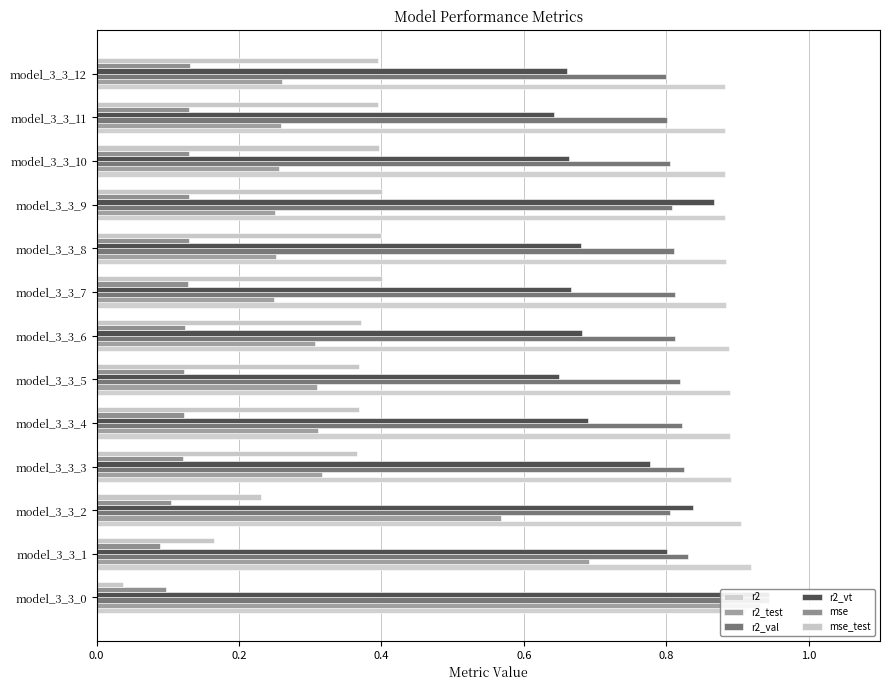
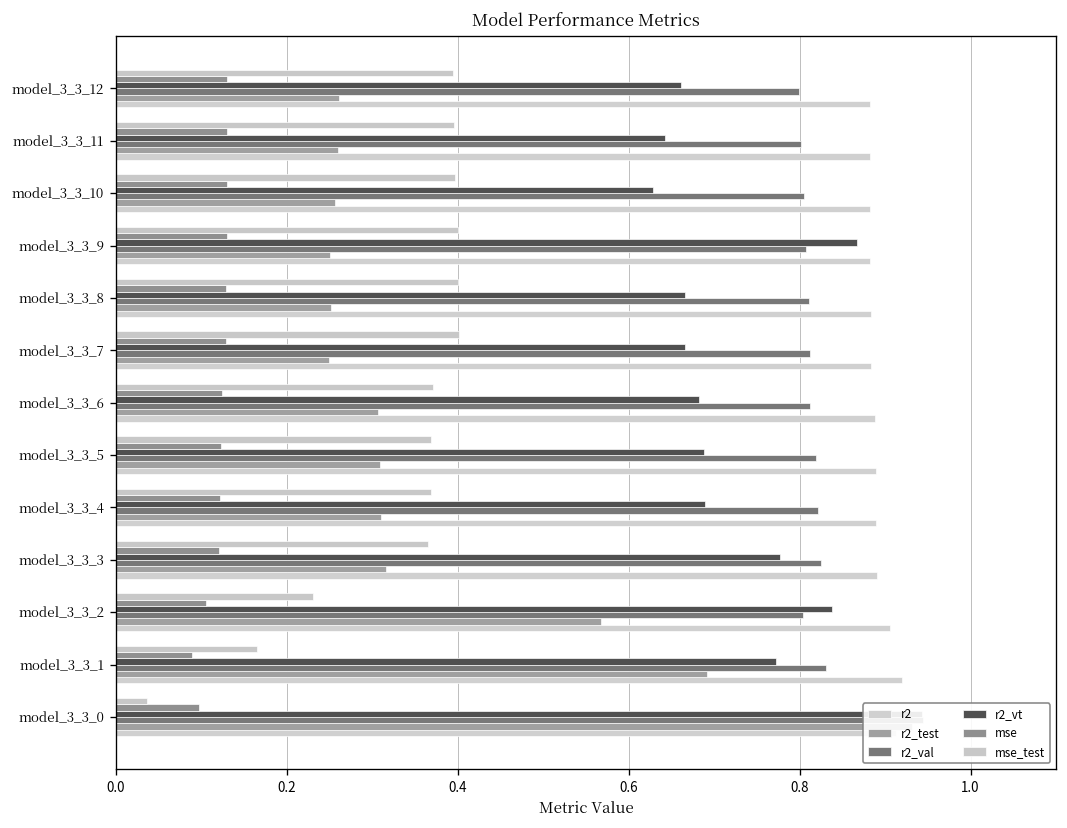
  {
    "r2_vt": {
      "model_3_3_12": 0.66,
      "model_3_3_11": 0.64,
-     "model_3_3_10": 0.66,
+     "model_3_3_10": 0.63,
      "model_3_3_9": 0.87,
-     "model_3_3_8": 0.68,
+     "model_3_3_8": 0.67,
      "model_3_3_7": 0.67,
      "model_3_3_6": 0.68,
-     "model_3_3_5": 0.65,
+     "model_3_3_5": 0.69,
      "model_3_3_4": 0.69,
      "model_3_3_3": 0.78,
      "model_3_3_2": 0.84,
-     "model_3_3_1": 0.80
+     "model_3_3_1": 0.77
    }
  }
